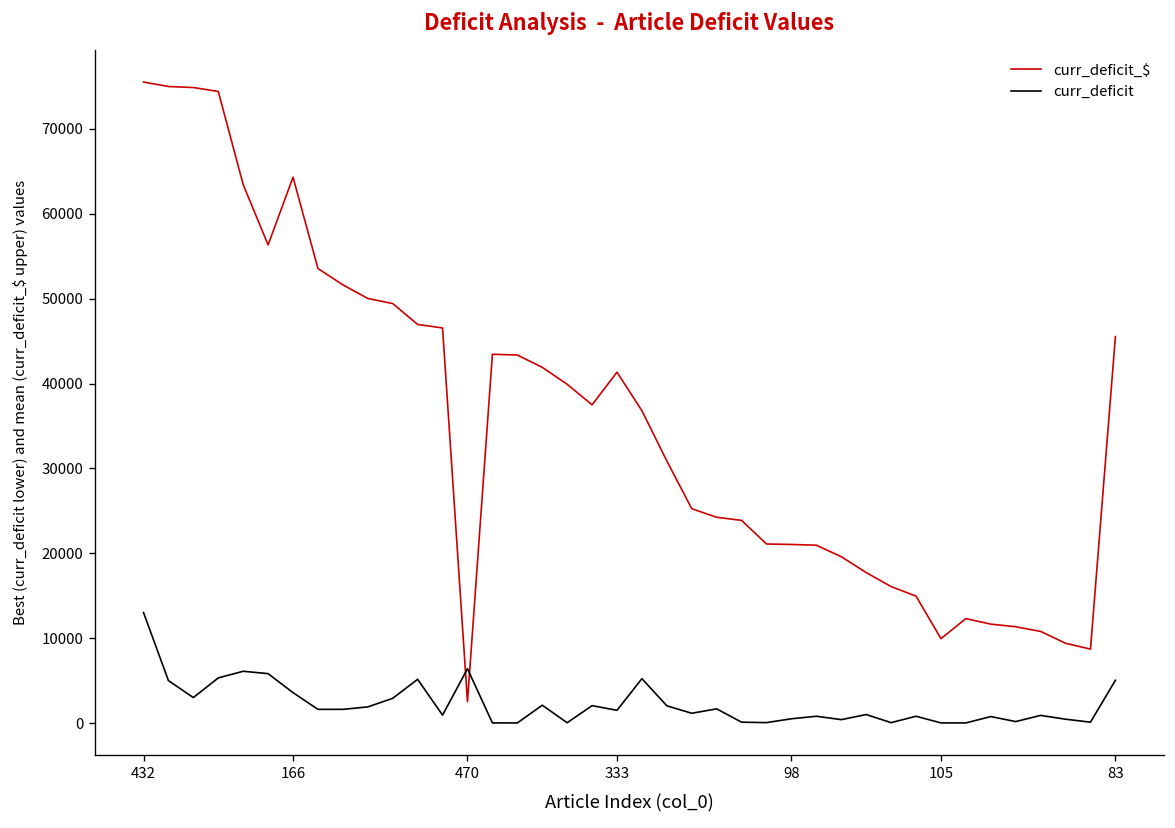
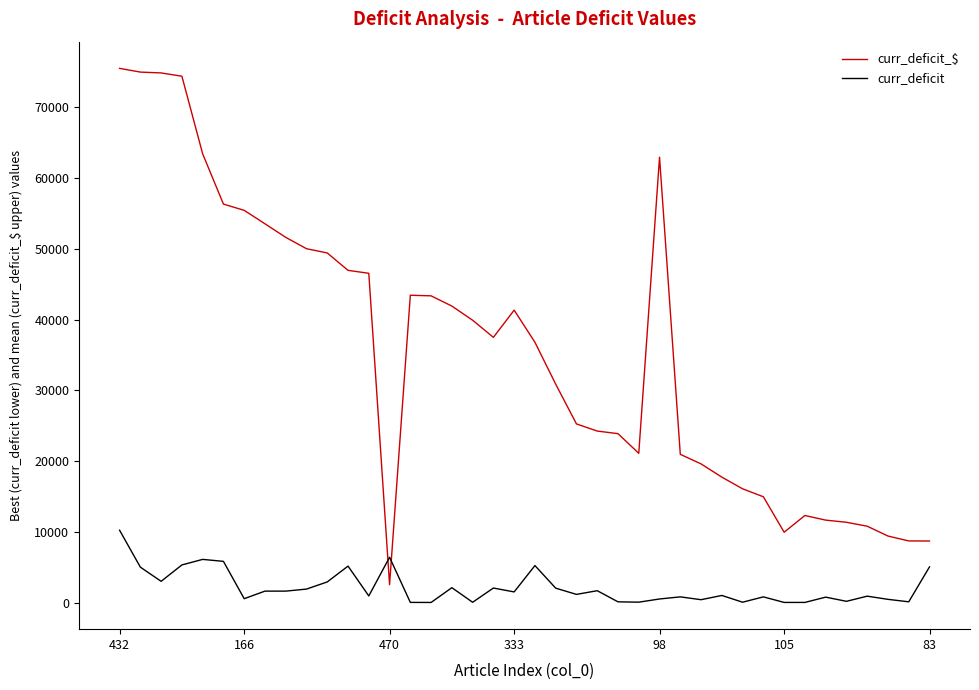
  {
    "curr_deficit_$": {
      "432": 76000,
-     "166": 64000,
+     "166": 55000,
      "470": 3000,
      "333": 41000,
-     "98": 21000,
+     "98": 63000,
      "105": 10000,
-     "83": 46000
+     "83": 9000
    },
    "curr_deficit": {
-     "432": 13000,
-     "166": 4000,
+     "432": 10000,
+     "166": 1000,
      "470": 6000,
      "333": 2000,
      "98": 1000,
      "105": 0,
      "83": 5000
    }
  }
